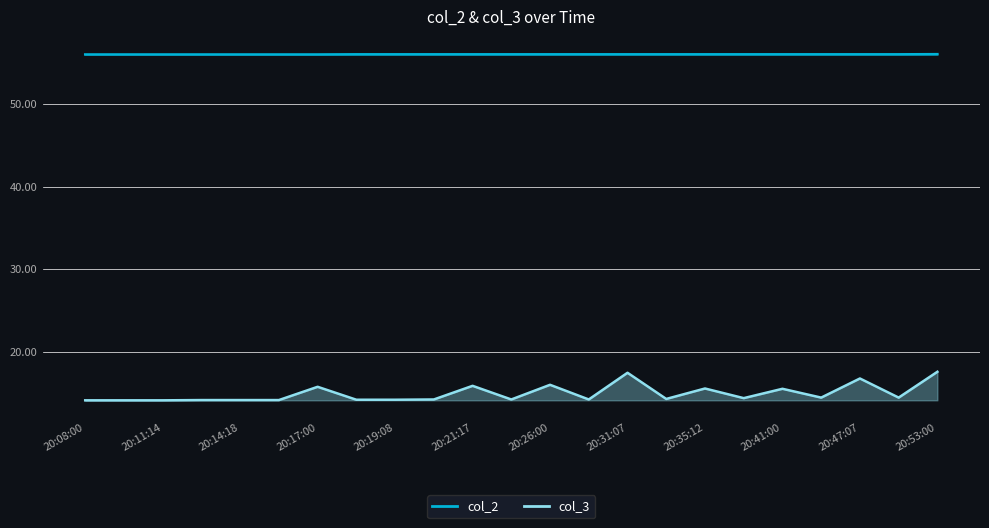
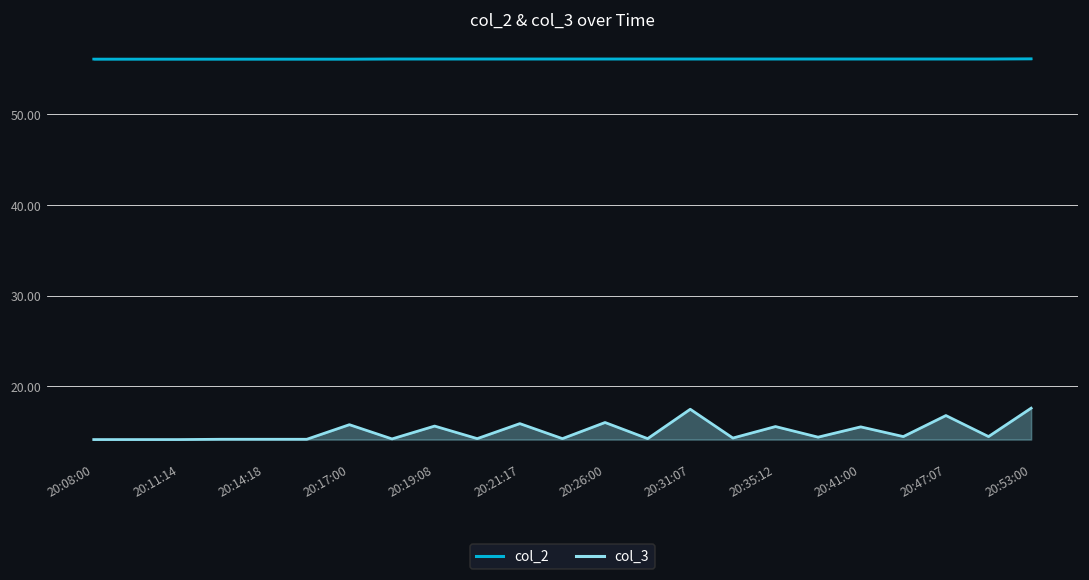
  {
    "col_2": {
      "20:08:00": 56,
      "20:11:14": 56,
      "20:14:18": 56,
      "20:17:00": 56,
      "20:19:08": 56,
      "20:21:17": 56,
      "20:26:00": 56,
      "20:31:07": 56,
      "20:35:12": 56,
      "20:41:00": 56,
      "20:47:07": 56,
      "20:53:00": 56
    },
    "col_3": {
      "20:08:00": 14,
      "20:11:14": 14,
      "20:14:18": 14,
      "20:17:00": 16,
-     "20:19:08": 14,
+     "20:19:08": 16,
      "20:21:17": 16,
      "20:26:00": 16,
      "20:31:07": 17,
      "20:35:12": 16,
      "20:41:00": 16,
      "20:47:07": 17,
      "20:53:00": 18
    }
  }
